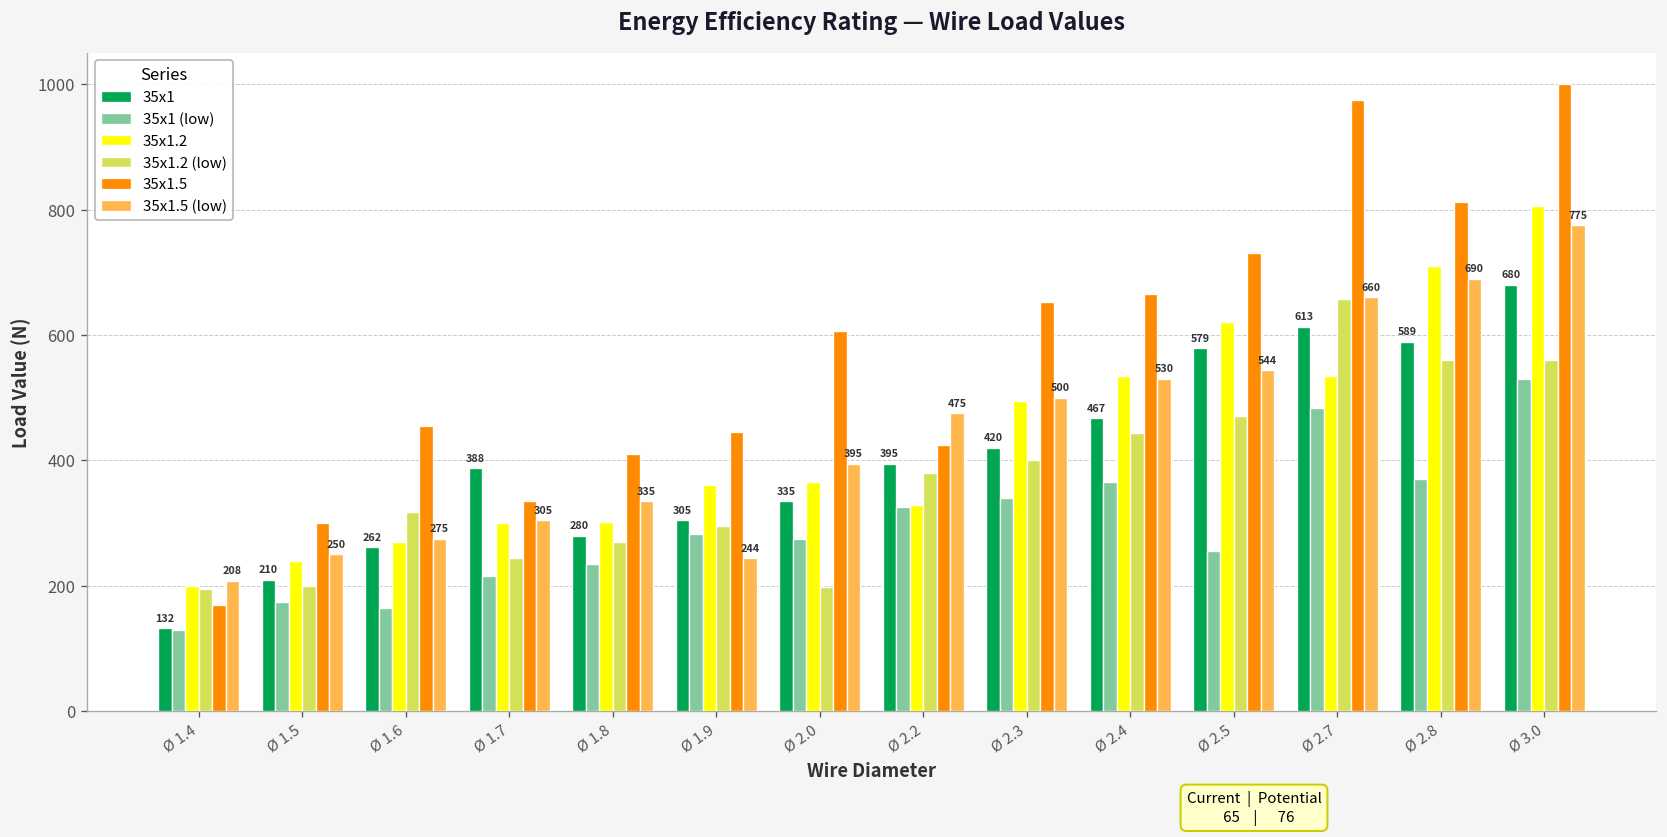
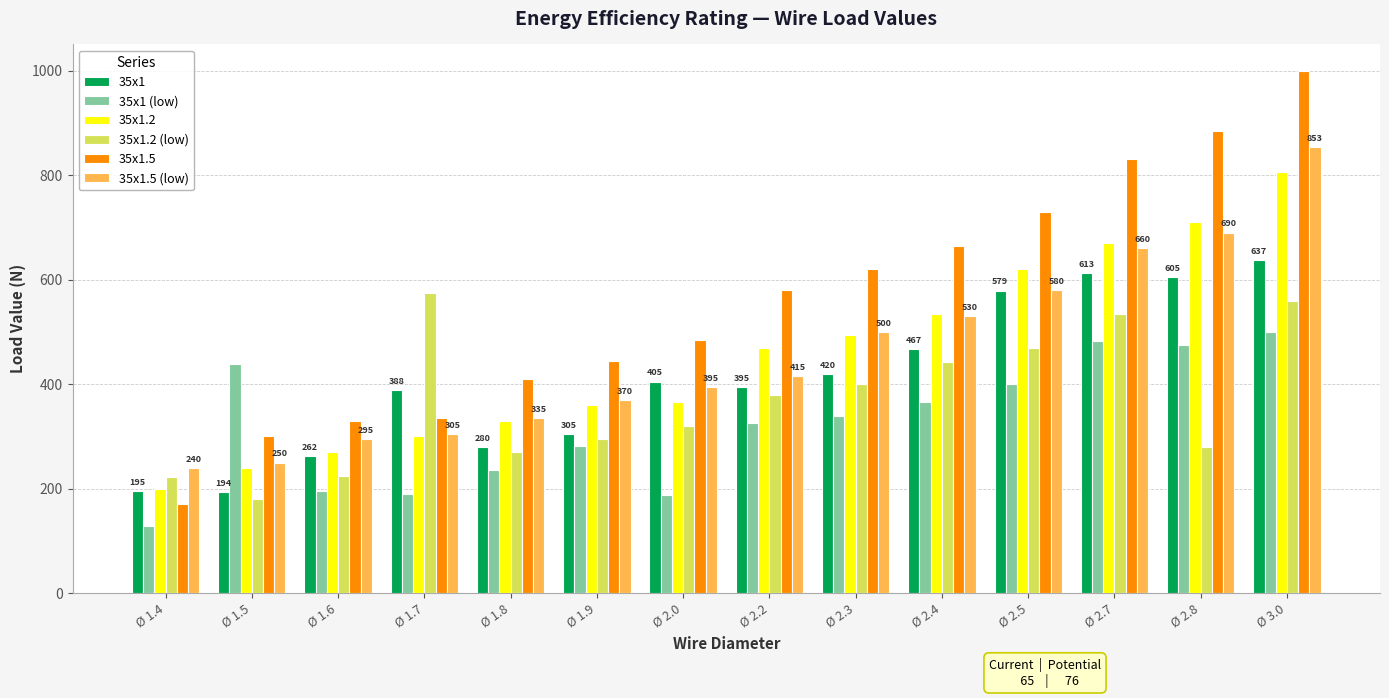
  {
    "35x1": {
-     "Ø 1.4": 132,
-     "Ø 1.5": 210,
+     "Ø 1.4": 195,
+     "Ø 1.5": 194,
      "Ø 1.6": 262,
      "Ø 1.7": 388,
      "Ø 1.8": 280,
      "Ø 1.9": 305,
-     "Ø 2.0": 335,
+     "Ø 2.0": 405,
      "Ø 2.2": 395,
      "Ø 2.3": 420,
      "Ø 2.4": 467,
      "Ø 2.5": 579,
      "Ø 2.7": 613,
-     "Ø 2.8": 589,
-     "Ø 3.0": 680
+     "Ø 2.8": 605,
+     "Ø 3.0": 637
    },
    "35x1 (low)": {
      "Ø 1.4": 130,
-     "Ø 1.5": 180,
-     "Ø 1.6": 160,
-     "Ø 1.7": 220,
+     "Ø 1.5": 440,
+     "Ø 1.6": 200,
+     "Ø 1.7": 190,
      "Ø 1.8": 240,
      "Ø 1.9": 280,
-     "Ø 2.0": 280,
+     "Ø 2.0": 190,
      "Ø 2.2": 330,
      "Ø 2.3": 340,
      "Ø 2.4": 370,
-     "Ø 2.5": 260,
+     "Ø 2.5": 400,
      "Ø 2.7": 480,
-     "Ø 2.8": 370,
-     "Ø 3.0": 530
+     "Ø 2.8": 480,
+     "Ø 3.0": 500
    },
    "35x1.2": {
      "Ø 1.4": 200,
      "Ø 1.5": 240,
      "Ø 1.6": 270,
      "Ø 1.7": 300,
-     "Ø 1.8": 300,
+     "Ø 1.8": 330,
      "Ø 1.9": 360,
      "Ø 2.0": 370,
-     "Ø 2.2": 330,
+     "Ø 2.2": 470,
      "Ø 2.3": 500,
      "Ø 2.4": 540,
      "Ø 2.5": 620,
-     "Ø 2.7": 530,
+     "Ø 2.7": 670,
      "Ø 2.8": 710,
      "Ø 3.0": 810
    },
    "35x1.2 (low)": {
-     "Ø 1.4": 200,
-     "Ø 1.5": 200,
-     "Ø 1.6": 320,
-     "Ø 1.7": 250,
+     "Ø 1.4": 220,
+     "Ø 1.5": 180,
+     "Ø 1.6": 230,
+     "Ø 1.7": 580,
      "Ø 1.8": 270,
      "Ø 1.9": 300,
-     "Ø 2.0": 200,
+     "Ø 2.0": 320,
      "Ø 2.2": 380,
      "Ø 2.3": 400,
      "Ø 2.4": 440,
      "Ø 2.5": 470,
-     "Ø 2.7": 660,
-     "Ø 2.8": 560,
+     "Ø 2.7": 540,
+     "Ø 2.8": 280,
      "Ø 3.0": 560
    },
    "35x1.5": {
      "Ø 1.4": 170,
      "Ø 1.5": 300,
-     "Ø 1.6": 460,
+     "Ø 1.6": 330,
      "Ø 1.8": 410,
      "Ø 1.9": 450,
-     "Ø 2.0": 610,
-     "Ø 2.2": 430,
-     "Ø 2.3": 650,
+     "Ø 2.0": 490,
+     "Ø 2.2": 580,
+     "Ø 2.3": 620,
      "Ø 2.4": 670,
      "Ø 2.5": 730,
-     "Ø 2.7": 980,
-     "Ø 2.8": 810,
+     "Ø 2.7": 830,
+     "Ø 2.8": 890,
      "Ø 3.0": 1000
    },
    "35x1.5 (low)": {
-     "Ø 1.4": 208,
+     "Ø 1.4": 240,
      "Ø 1.5": 250,
-     "Ø 1.6": 275,
+     "Ø 1.6": 295,
      "Ø 1.7": 305,
      "Ø 1.8": 335,
-     "Ø 1.9": 244,
+     "Ø 1.9": 370,
      "Ø 2.0": 395,
-     "Ø 2.2": 475,
+     "Ø 2.2": 415,
      "Ø 2.3": 500,
      "Ø 2.4": 530,
-     "Ø 2.5": 544,
+     "Ø 2.5": 580,
      "Ø 2.7": 660,
      "Ø 2.8": 690,
-     "Ø 3.0": 775
+     "Ø 3.0": 853
    }
  }
